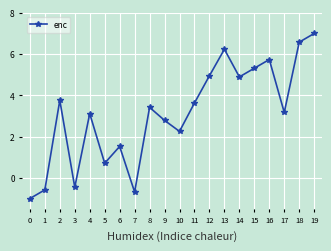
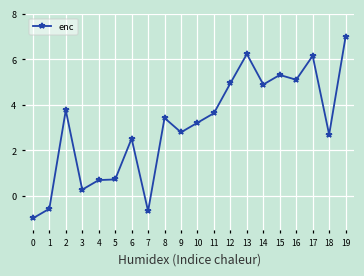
  {
    "0": -1.0,
    "1": -0.6,
    "2": 3.8,
-   "3": -0.4,
-   "4": 3.1,
+   "3": 0.3,
+   "4": 0.7,
    "5": 0.7,
-   "6": 1.5,
+   "6": 2.5,
    "7": -0.7,
    "8": 3.4,
    "9": 2.8,
-   "10": 2.3,
+   "10": 3.2,
    "11": 3.6,
    "12": 5.0,
    "13": 6.2,
    "14": 4.9,
    "15": 5.3,
-   "16": 5.7,
-   "17": 3.2,
-   "18": 6.6,
+   "16": 5.1,
+   "17": 6.2,
+   "18": 2.7,
    "19": 7.0
  }
